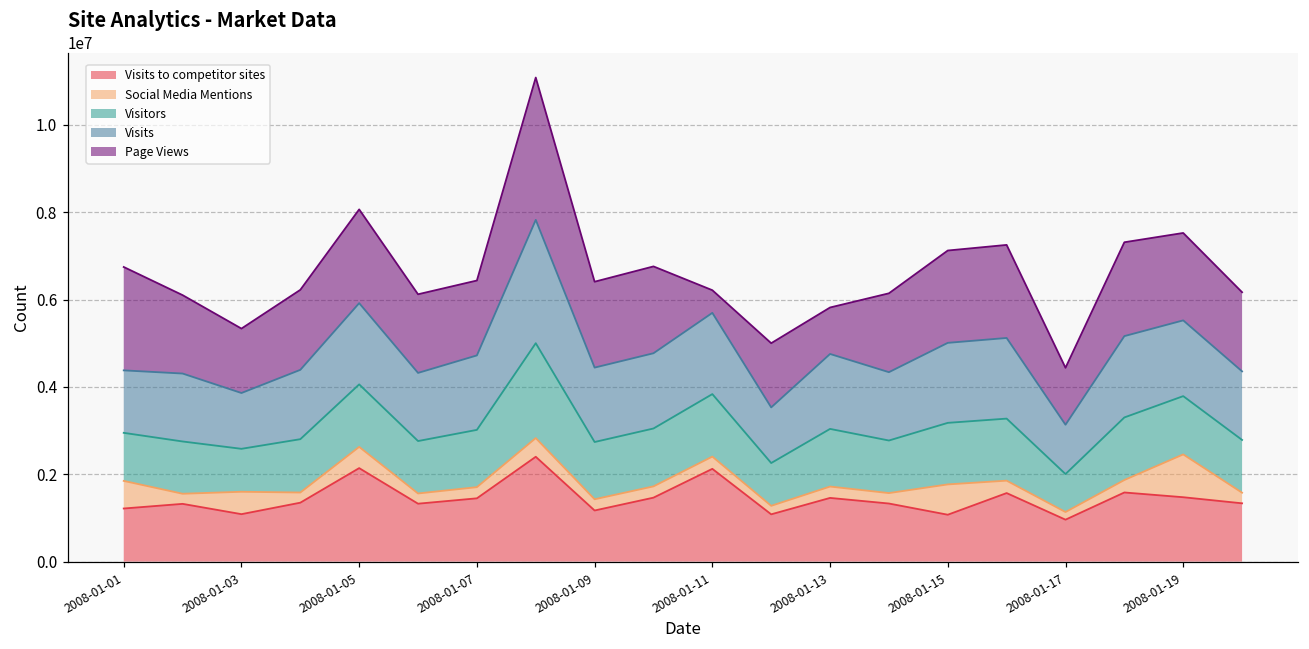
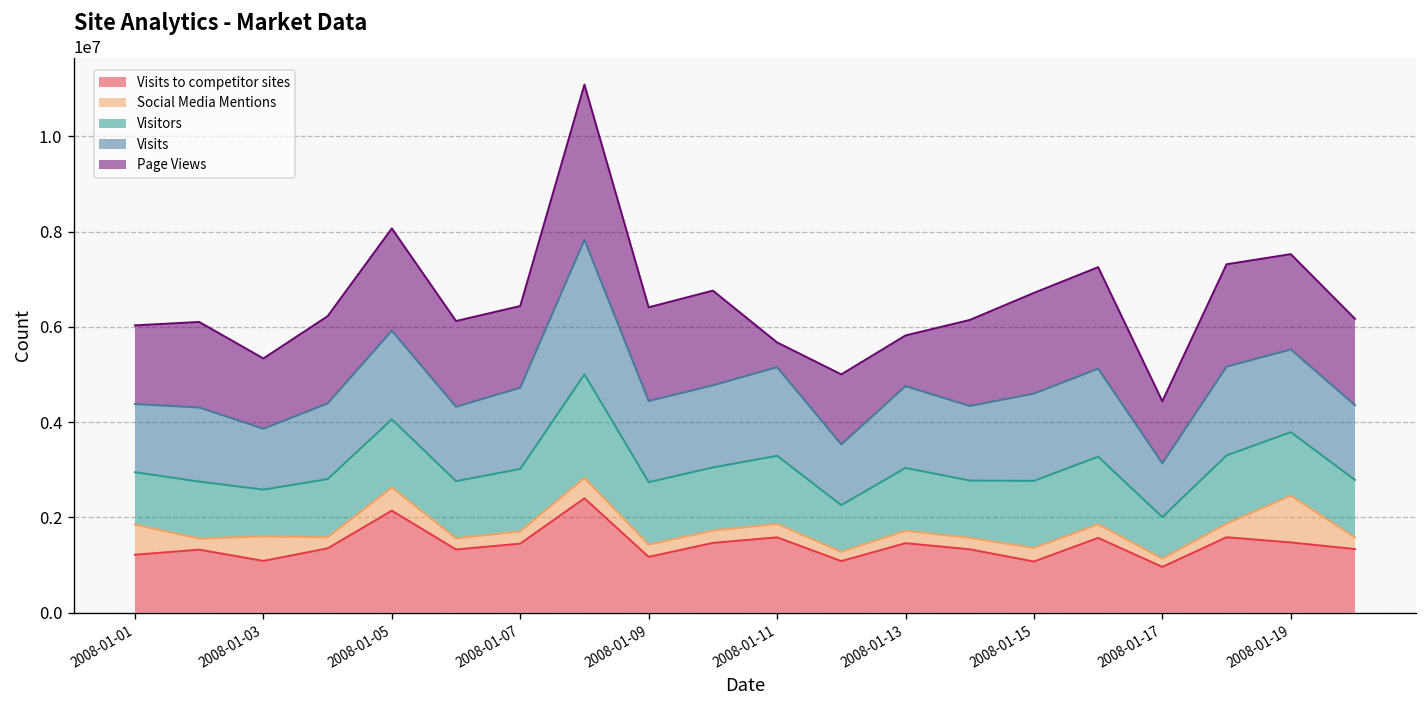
  {
    "Visits to competitor sites": {
      "2008-01-01": 1200000,
      "2008-01-03": 1100000,
      "2008-01-05": 2100000,
      "2008-01-07": 1400000,
      "2008-01-09": 1200000,
-     "2008-01-11": 2100000,
+     "2008-01-11": 1600000,
      "2008-01-13": 1500000,
      "2008-01-15": 1100000,
      "2008-01-17": 1000000,
      "2008-01-19": 1500000
    },
    "Social Media Mentions": {
      "2008-01-01": 600000,
      "2008-01-03": 500000,
      "2008-01-05": 500000,
      "2008-01-07": 300000,
      "2008-01-09": 300000,
      "2008-01-11": 300000,
      "2008-01-13": 300000,
-     "2008-01-15": 700000,
+     "2008-01-15": 300000,
      "2008-01-17": 200000,
      "2008-01-19": 1000000
    },
    "Page Views": {
-     "2008-01-01": 2400000,
+     "2008-01-01": 1700000,
      "2008-01-03": 1500000,
      "2008-01-05": 2100000,
      "2008-01-07": 1700000,
      "2008-01-09": 2000000,
      "2008-01-11": 500000,
      "2008-01-13": 1100000,
      "2008-01-15": 2100000,
      "2008-01-17": 1300000,
      "2008-01-19": 2000000
    }
  }
